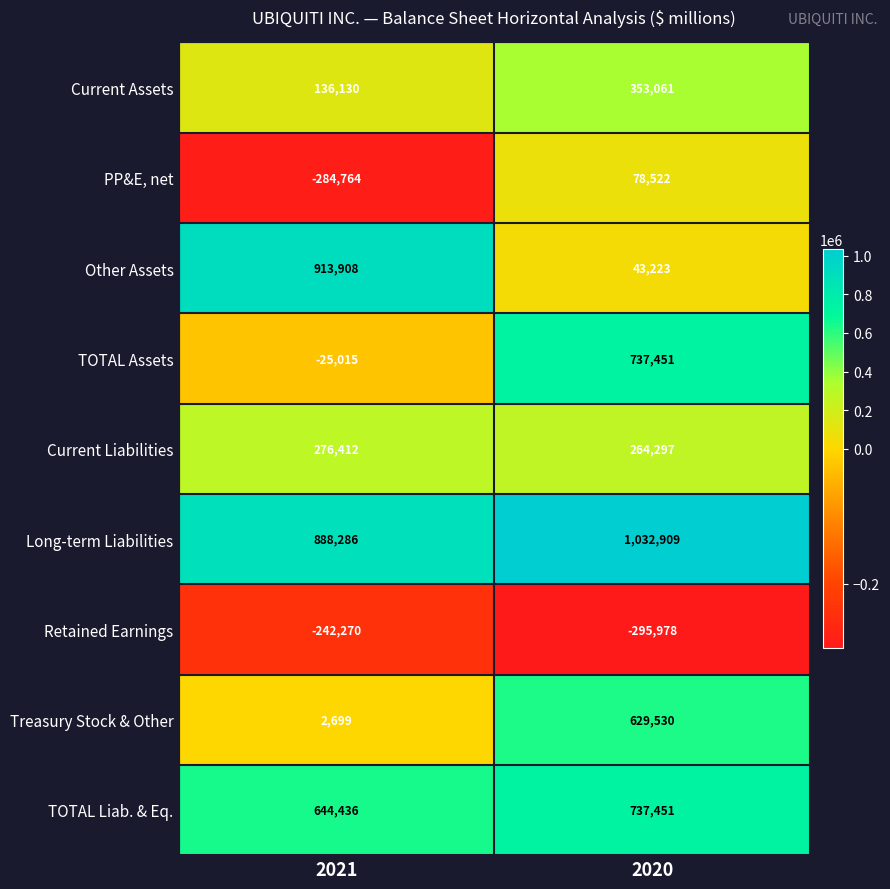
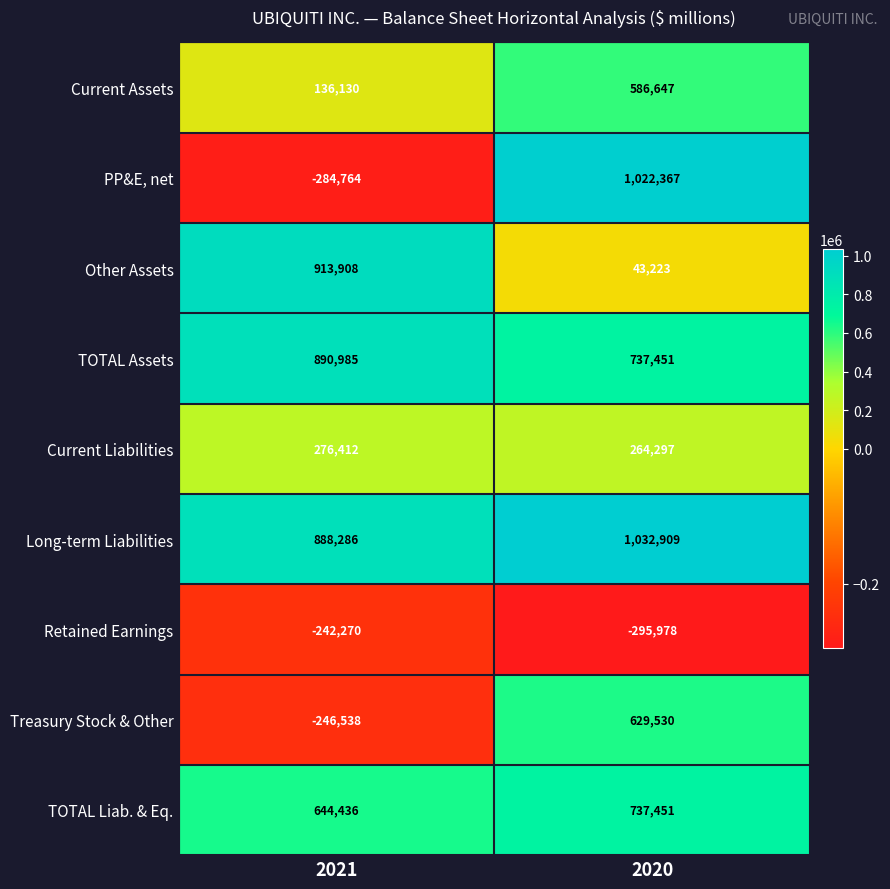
  {
    "Current Assets": {
      "2021": "136,130",
-     "2020": "353,061"
+     "2020": "586,647"
    },
    "PP&E, net": {
      "2021": "-284,764",
-     "2020": "78,522"
+     "2020": "1,022,367"
    },
    "Other Assets": {
      "2021": "913,908",
      "2020": "43,223"
    },
    "TOTAL Assets": {
-     "2021": "-25,015",
+     "2021": "890,985",
      "2020": "737,451"
    },
    "Current Liabilities": {
      "2021": "276,412",
      "2020": "264,297"
    },
    "Long-term Liabilities": {
      "2021": "888,286",
      "2020": "1,032,909"
    },
    "Retained Earnings": {
      "2021": "-242,270",
      "2020": "-295,978"
    },
    "Treasury Stock & Other": {
-     "2021": "2,699",
+     "2021": "-246,538",
      "2020": "629,530"
    },
    "TOTAL Liab. & Eq.": {
      "2021": "644,436",
      "2020": "737,451"
    }
  }
